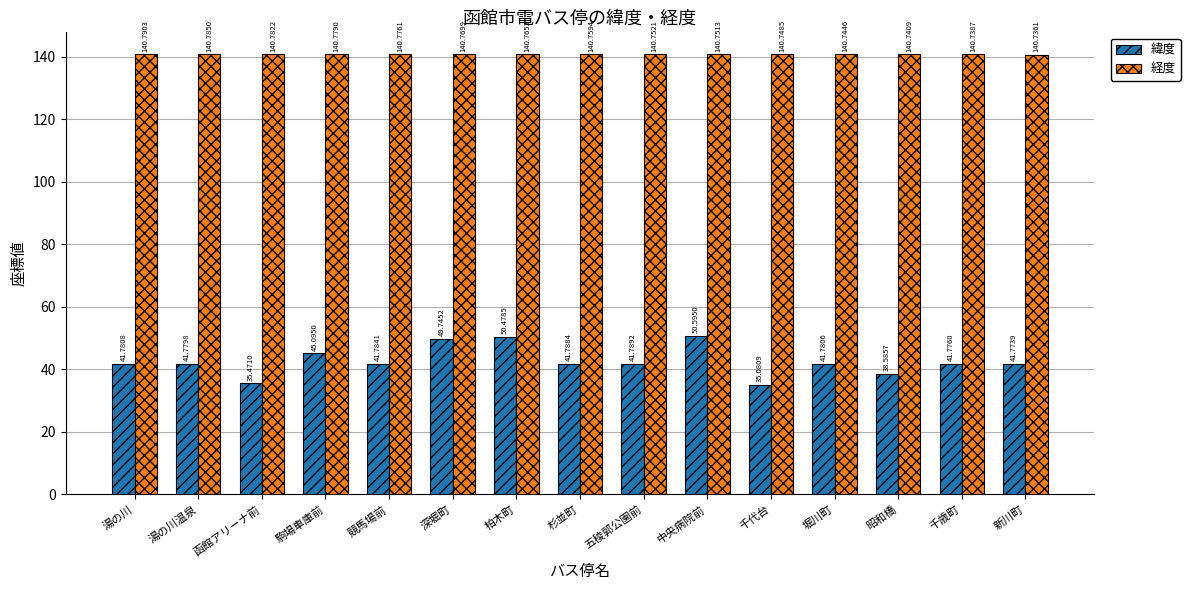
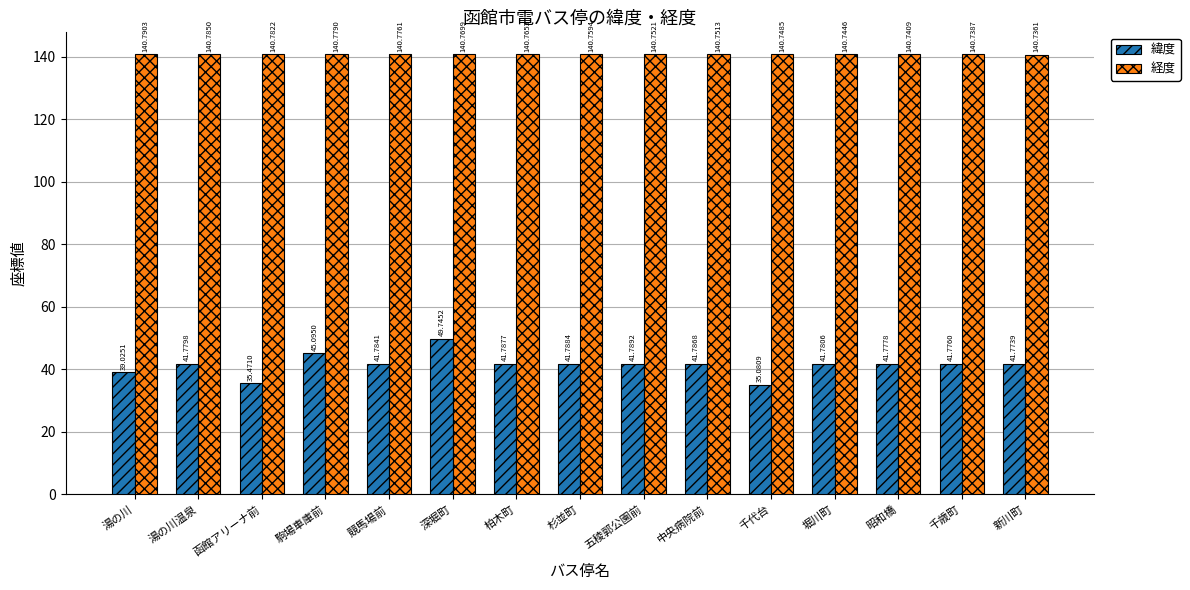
  {
    "緯度": {
-     "湯の川": 41.7808,
+     "湯の川": 39.0251,
      "湯の川温泉": 41.7798,
      "函館アリーナ前": 35.4710,
      "駒場車庫前": 45.0950,
      "競馬場前": 41.7841,
      "深堀町": 49.7452,
-     "柏木町": 50.4785,
+     "柏木町": 41.7877,
      "杉並町": 41.7884,
      "五稜郭公園前": 41.7892,
-     "中央病院前": 50.5950,
+     "中央病院前": 41.7868,
      "千代台": 35.0809,
      "堀川町": 41.7806,
-     "昭和橋": 38.5857,
+     "昭和橋": 41.7778,
      "千歳町": 41.7760,
      "新川町": 41.7739
    },
    "経度": {
      "湯の川": 140.7903,
      "湯の川温泉": 140.7850,
      "函館アリーナ前": 140.7822,
      "駒場車庫前": 140.7790,
      "競馬場前": 140.7761,
      "深堀町": 140.7699,
      "柏木町": 140.7653,
      "杉並町": 140.7594,
      "五稜郭公園前": 140.7521,
      "中央病院前": 140.7513,
      "千代台": 140.7485,
      "堀川町": 140.7446,
      "昭和橋": 140.7409,
      "千歳町": 140.7387,
      "新川町": 140.7361
    }
  }
